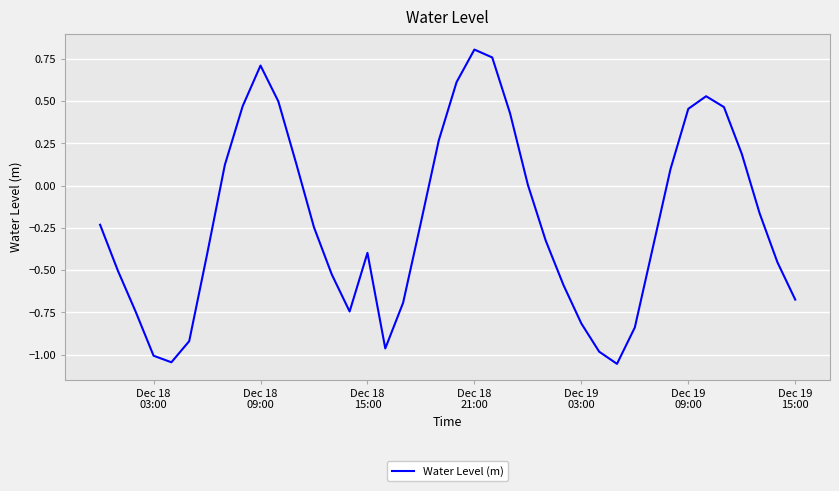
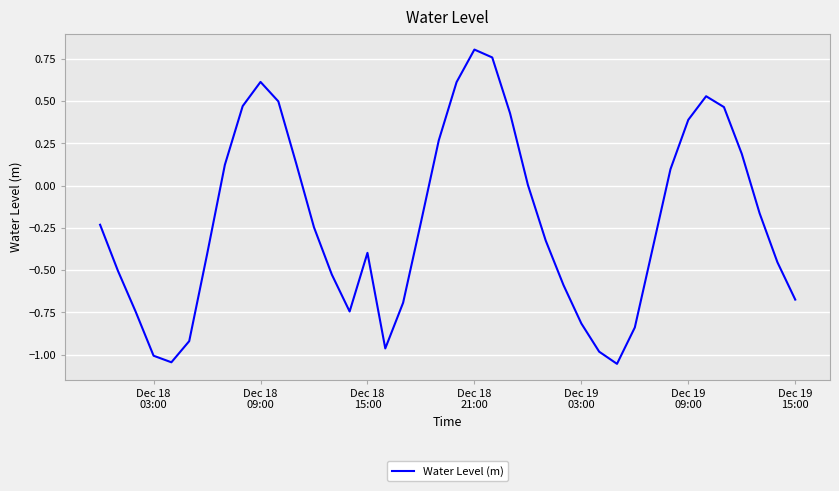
  {
    "Dec 18 03:00": -1.01,
-   "Dec 18 09:00": 0.71,
+   "Dec 18 09:00": 0.61,
    "Dec 18 15:00": -0.40,
    "Dec 18 21:00": 0.81,
    "Dec 19 03:00": -0.82,
-   "Dec 19 09:00": 0.45,
+   "Dec 19 09:00": 0.39,
    "Dec 19 15:00": -0.67
  }
